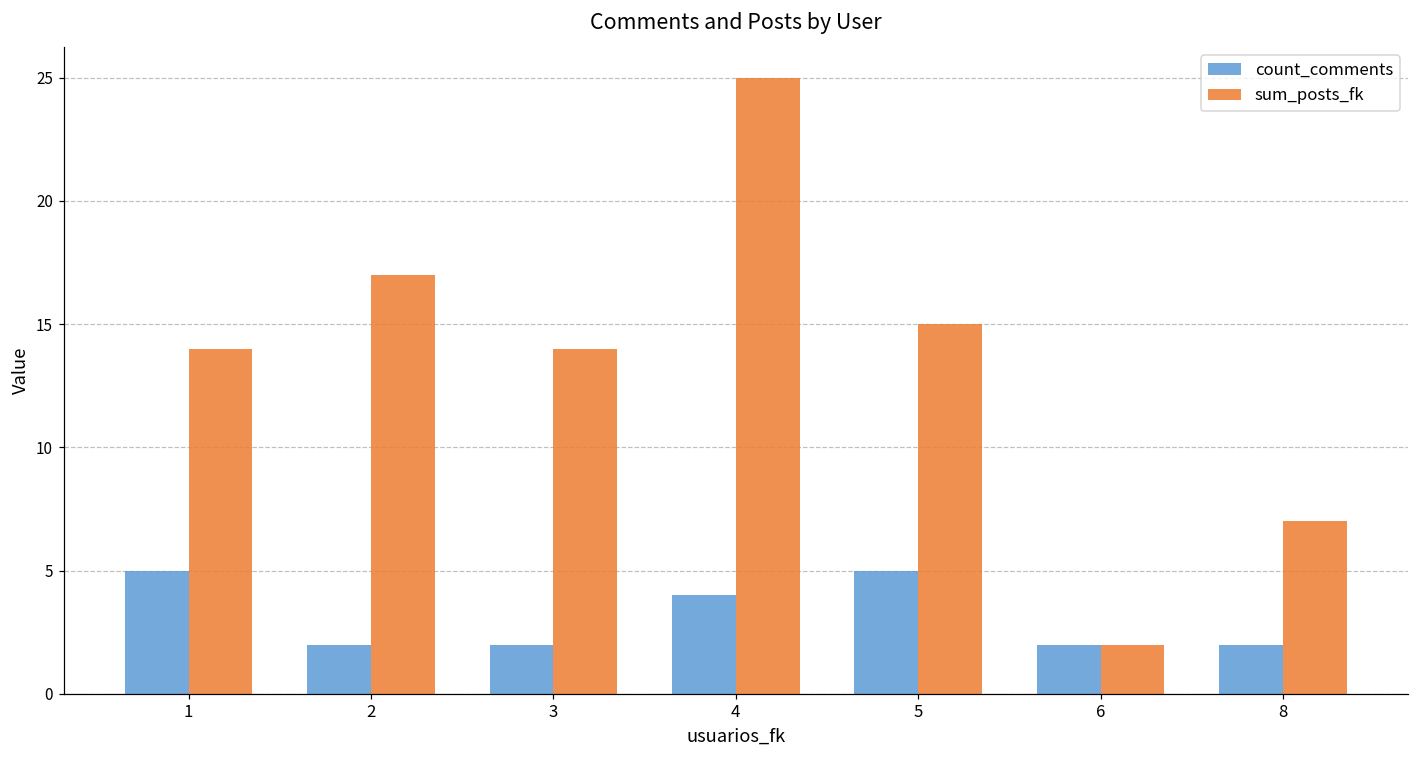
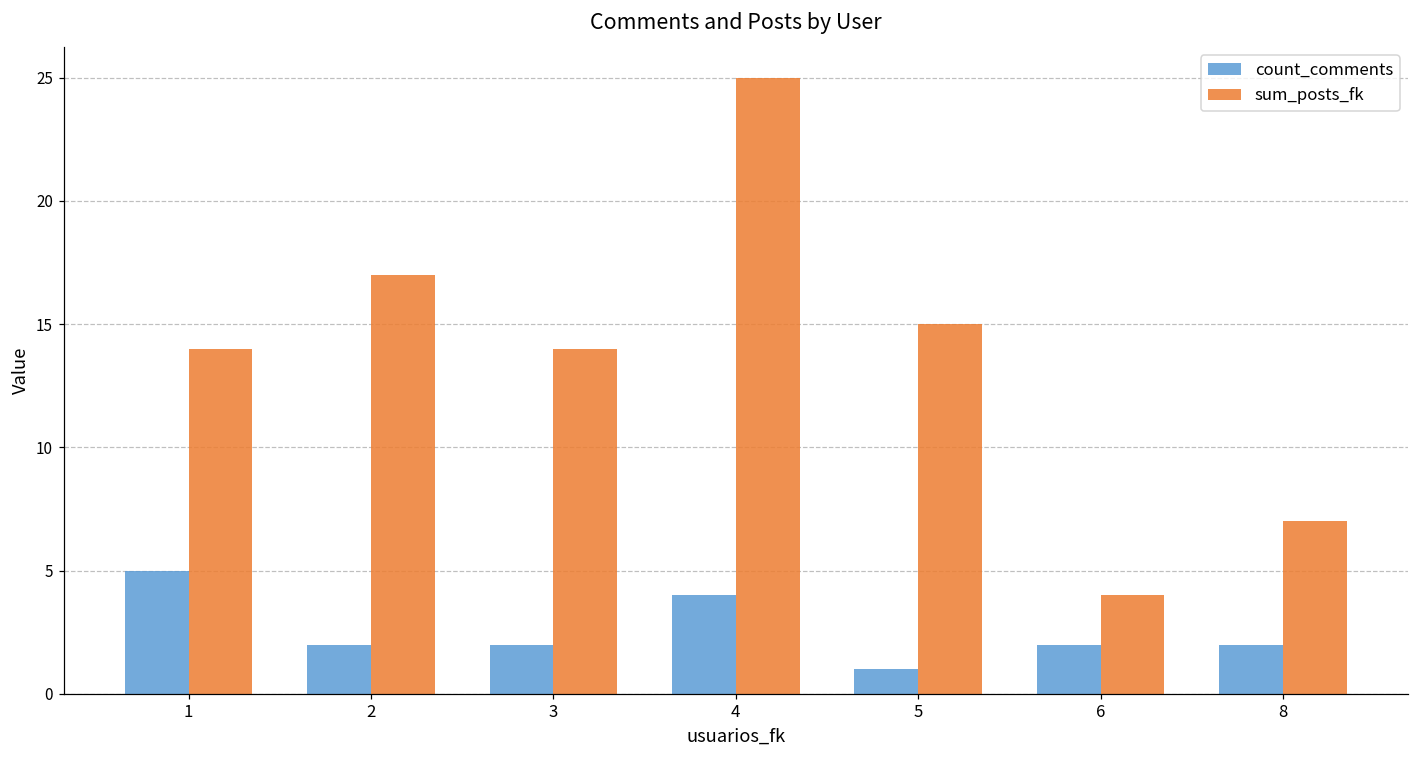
  {
    "count_comments": {
      "1": 5,
      "2": 2,
      "3": 2,
      "4": 4,
-     "5": 5,
+     "5": 1,
      "6": 2,
      "8": 2
    },
    "sum_posts_fk": {
      "1": 14,
      "2": 17,
      "3": 14,
      "4": 25,
      "5": 15,
-     "6": 2,
+     "6": 4,
      "8": 7
    }
  }
